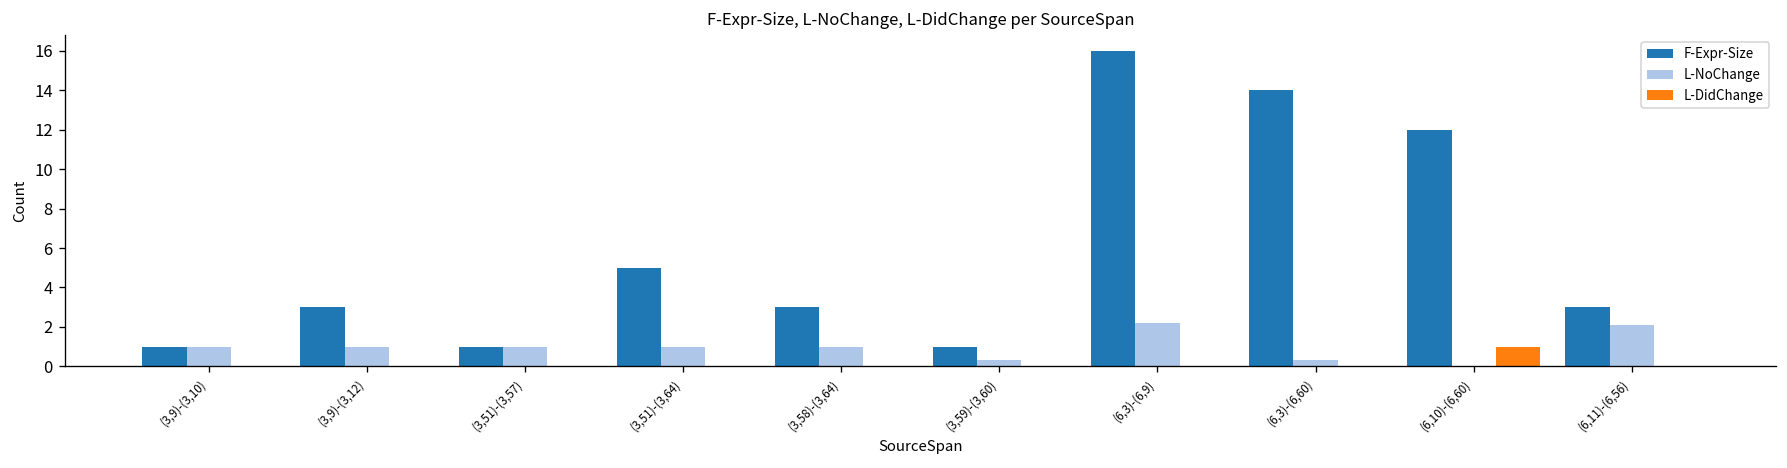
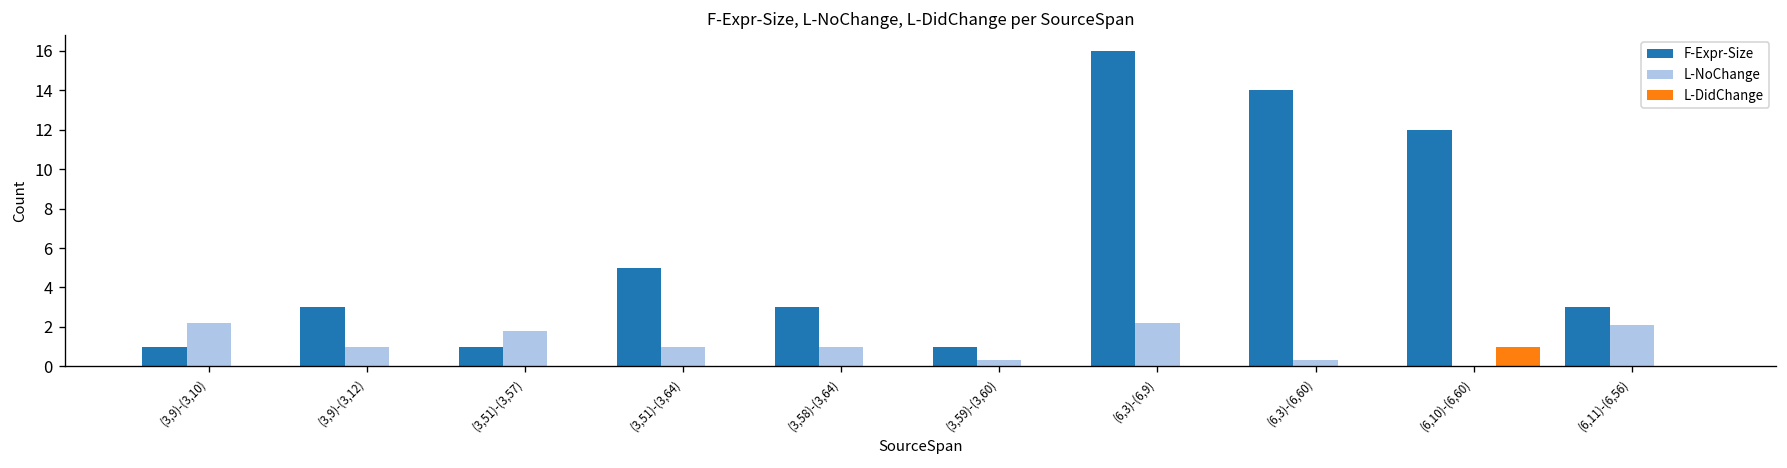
  {
    "F-Expr-Size": {
      "(3,9)-(3,10)": 1.0,
      "(3,9)-(3,12)": 3.0,
      "(3,51)-(3,57)": 1.0,
      "(3,51)-(3,64)": 5.0,
      "(3,58)-(3,64)": 3.0,
      "(3,59)-(3,60)": 1.0,
      "(6,3)-(6,9)": 16.0,
      "(6,3)-(6,60)": 14.0,
      "(6,10)-(6,60)": 12.0,
      "(6,11)-(6,56)": 3.0
    },
    "L-NoChange": {
-     "(3,9)-(3,10)": 1.0,
+     "(3,9)-(3,10)": 2.2,
      "(3,9)-(3,12)": 1.0,
-     "(3,51)-(3,57)": 1.0,
+     "(3,51)-(3,57)": 1.8,
      "(3,51)-(3,64)": 1.0,
      "(3,58)-(3,64)": 1.0,
      "(3,59)-(3,60)": 0.3,
      "(6,3)-(6,9)": 2.2,
      "(6,3)-(6,60)": 0.3,
      "(6,10)-(6,60)": 0.0,
      "(6,11)-(6,56)": 2.1
    },
    "L-DidChange": {
      "(3,9)-(3,10)": 0.0,
      "(3,9)-(3,12)": 0.0,
      "(3,51)-(3,57)": 0.0,
      "(3,51)-(3,64)": 0.0,
      "(3,58)-(3,64)": 0.0,
      "(3,59)-(3,60)": 0.0,
      "(6,3)-(6,9)": 0.0,
      "(6,3)-(6,60)": 0.0,
      "(6,10)-(6,60)": 1.0,
      "(6,11)-(6,56)": 0.0
    }
  }
